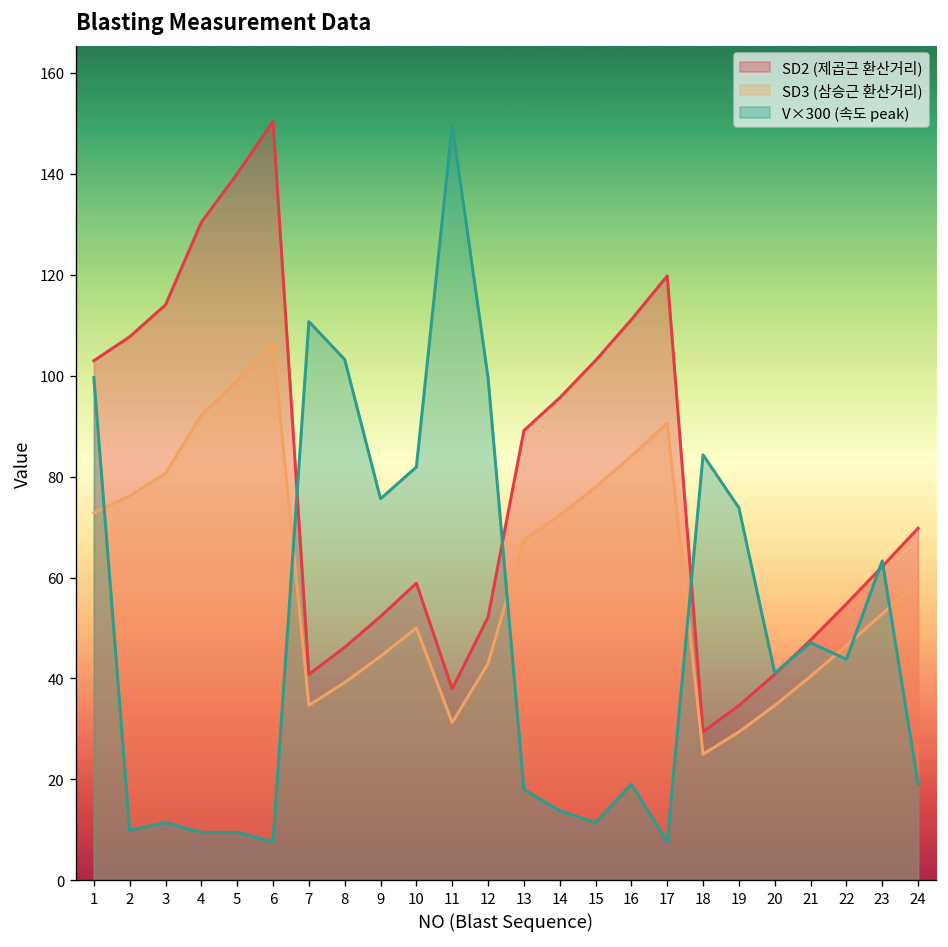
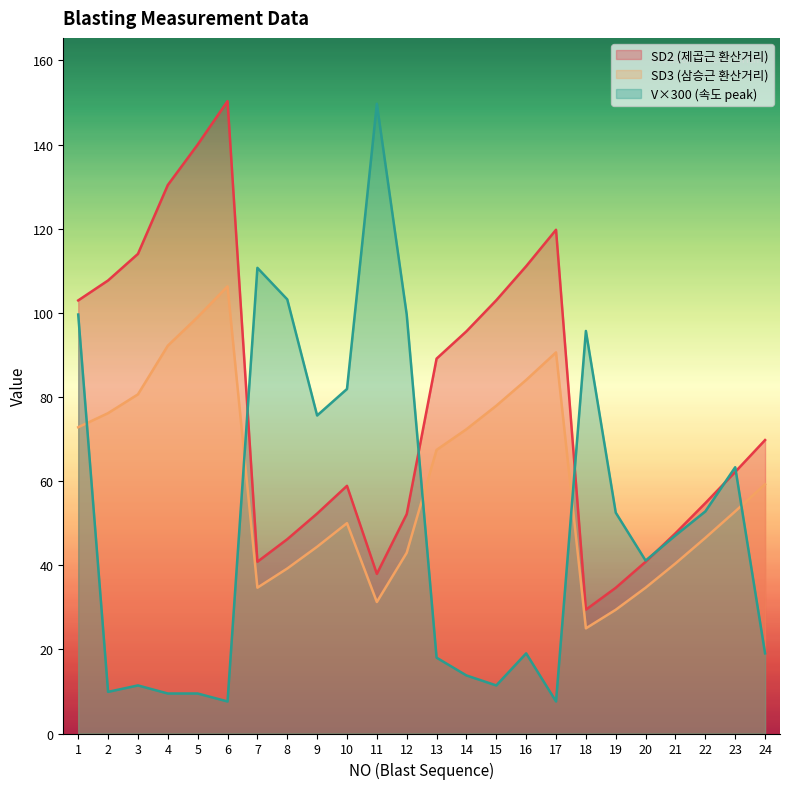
  {
    "V×300 (속도 peak)": {
      "1": 100,
      "2": 10,
      "3": 11,
      "4": 10,
      "5": 10,
      "6": 8,
      "7": 111,
      "8": 103,
      "9": 76,
      "10": 82,
      "11": 150,
      "12": 100,
      "13": 18,
      "14": 14,
      "15": 11,
      "16": 19,
      "17": 8,
-     "18": 84,
-     "19": 74,
-     "22": 44,
+     "18": 96,
+     "19": 53,
+     "22": 53,
      "23": 63,
      "24": 19
    }
  }
